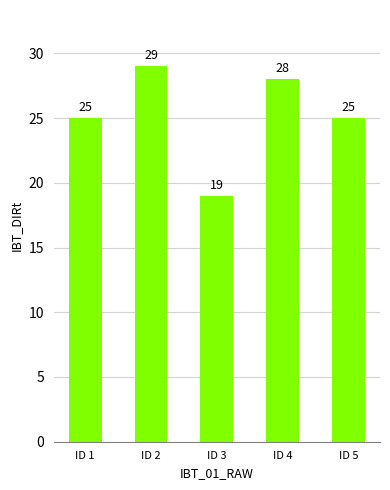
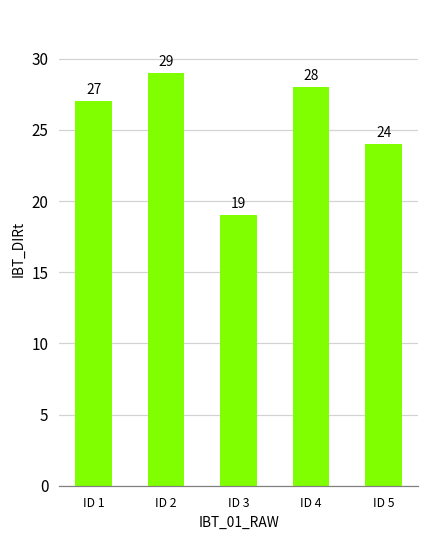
  {
-   "ID 1": 25,
+   "ID 1": 27,
    "ID 2": 29,
    "ID 3": 19,
    "ID 4": 28,
-   "ID 5": 25
+   "ID 5": 24
  }
